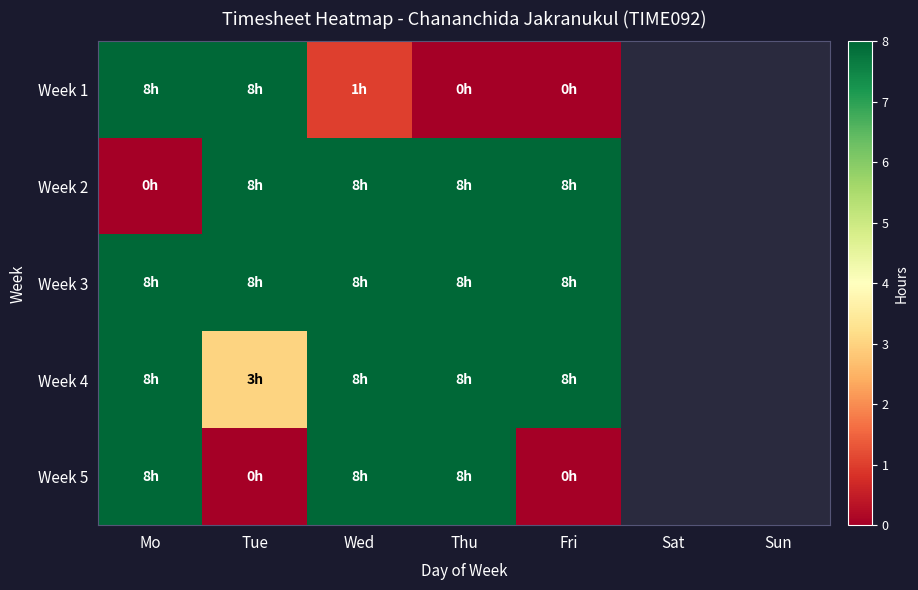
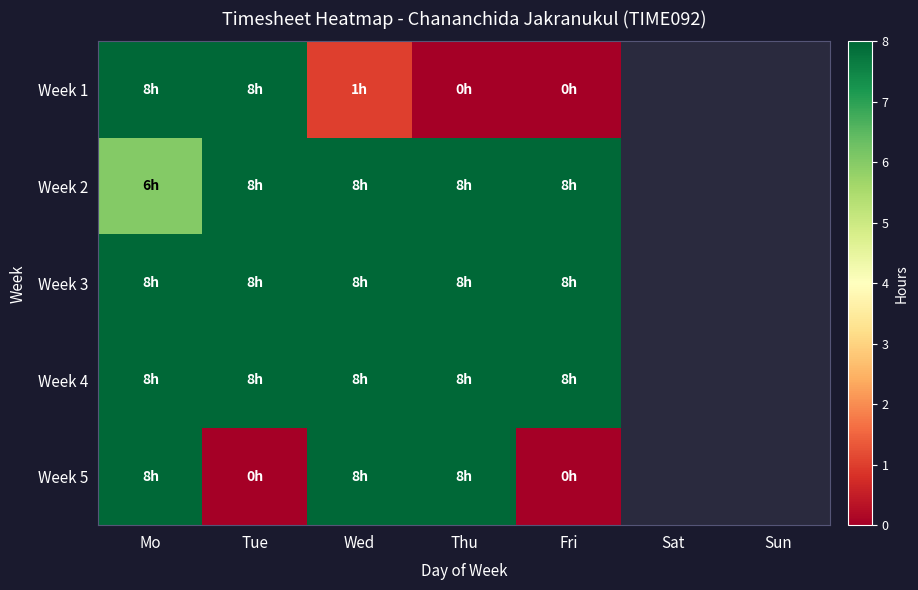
  {
    "Week 1": {
      "Mo": "8h",
      "Tue": "8h",
      "Wed": "1h",
      "Thu": "0h",
      "Fri": "0h"
    },
    "Week 2": {
-     "Mo": "0h",
+     "Mo": "6h",
      "Tue": "8h",
      "Wed": "8h",
      "Thu": "8h",
      "Fri": "8h"
    },
    "Week 3": {
      "Mo": "8h",
      "Tue": "8h",
      "Wed": "8h",
      "Thu": "8h",
      "Fri": "8h"
    },
    "Week 4": {
      "Mo": "8h",
-     "Tue": "3h",
+     "Tue": "8h",
      "Wed": "8h",
      "Thu": "8h",
      "Fri": "8h"
    },
    "Week 5": {
      "Mo": "8h",
      "Tue": "0h",
      "Wed": "8h",
      "Thu": "8h",
      "Fri": "0h"
    }
  }
